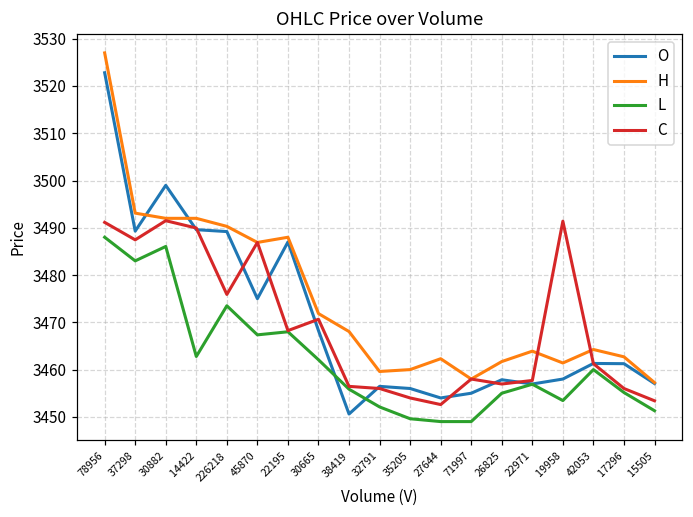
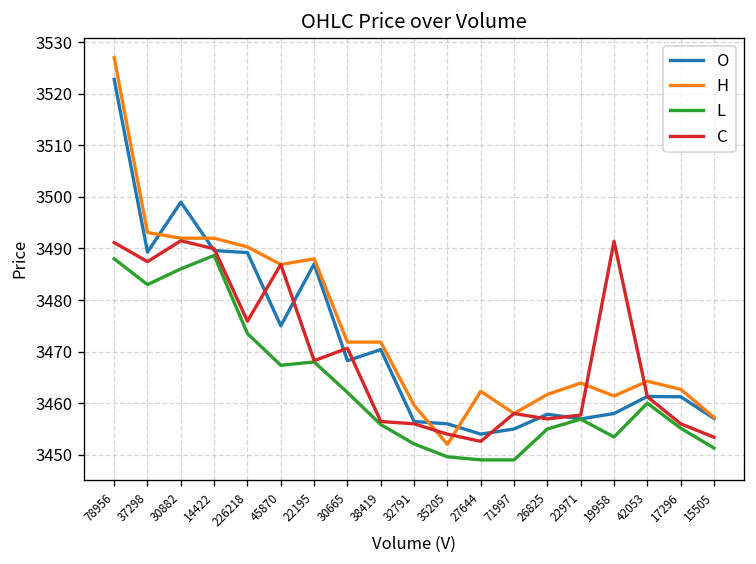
  {
    "O": {
      "78956": 3523,
      "37298": 3489,
      "30882": 3499,
      "226218": 3489,
      "45870": 3475,
      "22195": 3487,
      "30665": 3468,
-     "38419": 3451,
+     "38419": 3470,
      "35205": 3456,
      "27644": 3454,
      "71997": 3455,
      "26825": 3458,
      "19958": 3458,
      "17296": 3461
    },
    "H": {
      "78956": 3527,
      "37298": 3493,
      "14422": 3492,
      "226218": 3490,
      "22195": 3488,
      "30665": 3472,
-     "38419": 3468,
+     "38419": 3472,
      "32791": 3460,
-     "35205": 3460,
+     "35205": 3452,
      "27644": 3462,
      "26825": 3462,
      "22971": 3464,
      "19958": 3461,
      "42053": 3464,
      "17296": 3463
    },
    "L": {
      "78956": 3488,
      "37298": 3483,
      "30882": 3486,
-     "14422": 3463,
+     "14422": 3489,
      "226218": 3474,
      "45870": 3467,
      "30665": 3462,
      "38419": 3456,
      "32791": 3452,
      "35205": 3450,
      "27644": 3449,
      "71997": 3449,
      "26825": 3455,
      "19958": 3453,
      "42053": 3460,
      "17296": 3455,
      "15505": 3451
    },
    "C": {
      "78956": 3491,
      "37298": 3487,
      "226218": 3476,
      "30665": 3471,
      "38419": 3456,
      "35205": 3454,
      "27644": 3453,
      "26825": 3457,
      "22971": 3458,
      "19958": 3491,
      "17296": 3456,
      "15505": 3453
    }
  }
